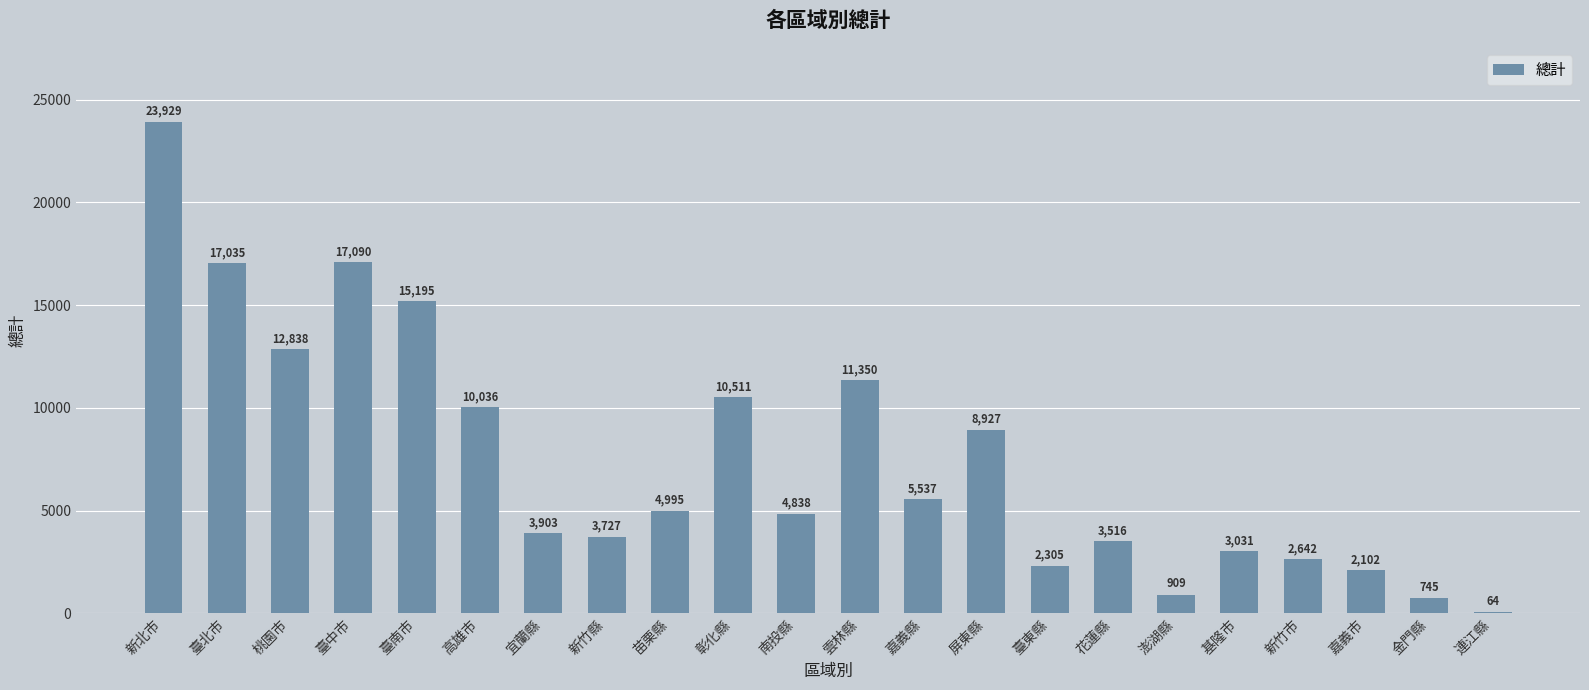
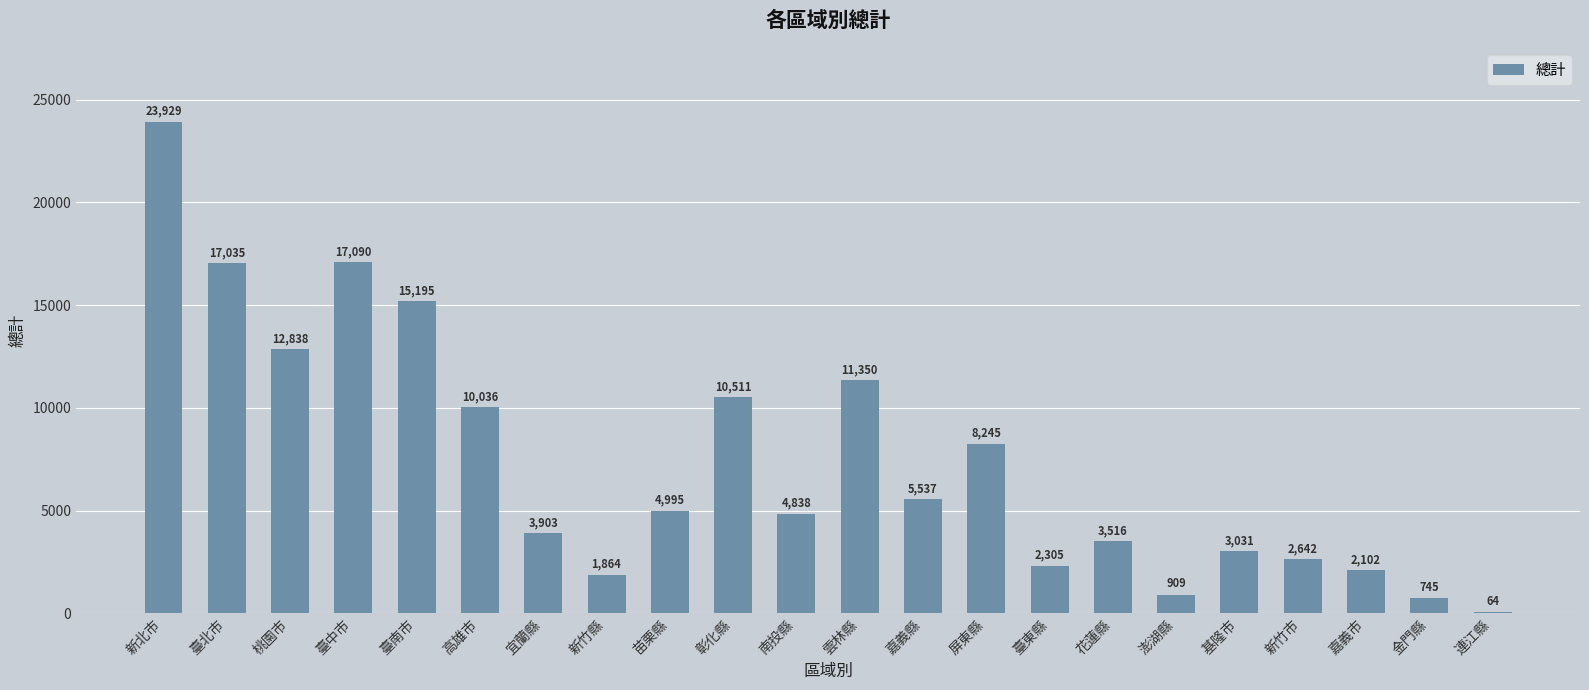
  {
    "新北市": "23,929",
    "臺北市": "17,035",
    "桃園市": "12,838",
    "臺中市": "17,090",
    "臺南市": "15,195",
    "高雄市": "10,036",
    "宜蘭縣": "3,903",
-   "新竹縣": "3,727",
+   "新竹縣": "1,864",
    "苗栗縣": "4,995",
    "彰化縣": "10,511",
    "南投縣": "4,838",
    "雲林縣": "11,350",
    "嘉義縣": "5,537",
-   "屏東縣": "8,927",
+   "屏東縣": "8,245",
    "臺東縣": "2,305",
    "花蓮縣": "3,516",
    "澎湖縣": "909",
    "基隆市": "3,031",
    "新竹市": "2,642",
    "嘉義市": "2,102",
    "金門縣": "745",
    "連江縣": "64"
  }
